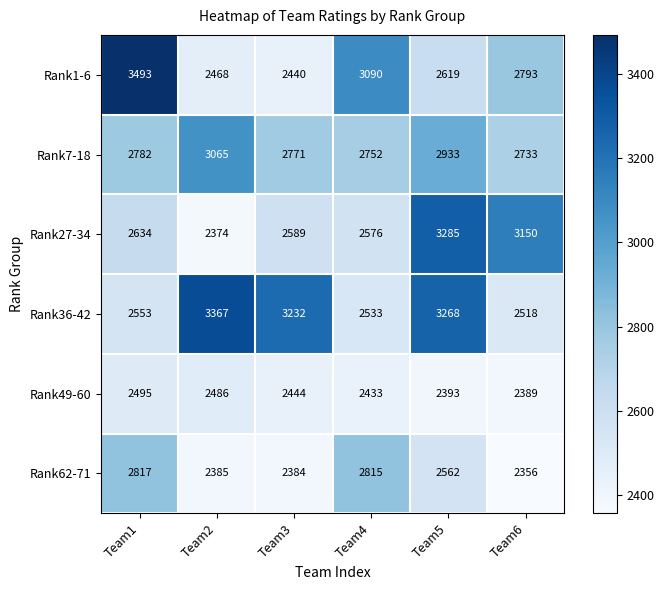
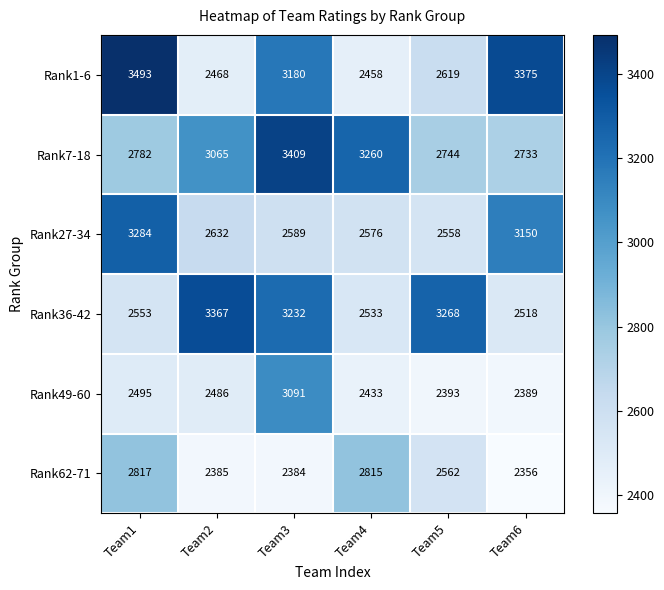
  {
    "Rank1-6": {
      "Team1": 3493,
      "Team2": 2468,
-     "Team3": 2440,
-     "Team4": 3090,
+     "Team3": 3180,
+     "Team4": 2458,
      "Team5": 2619,
-     "Team6": 2793
+     "Team6": 3375
    },
    "Rank7-18": {
      "Team1": 2782,
      "Team2": 3065,
-     "Team3": 2771,
-     "Team4": 2752,
-     "Team5": 2933,
+     "Team3": 3409,
+     "Team4": 3260,
+     "Team5": 2744,
      "Team6": 2733
    },
    "Rank27-34": {
-     "Team1": 2634,
-     "Team2": 2374,
+     "Team1": 3284,
+     "Team2": 2632,
      "Team3": 2589,
      "Team4": 2576,
-     "Team5": 3285,
+     "Team5": 2558,
      "Team6": 3150
    },
    "Rank36-42": {
      "Team1": 2553,
      "Team2": 3367,
      "Team3": 3232,
      "Team4": 2533,
      "Team5": 3268,
      "Team6": 2518
    },
    "Rank49-60": {
      "Team1": 2495,
      "Team2": 2486,
-     "Team3": 2444,
+     "Team3": 3091,
      "Team4": 2433,
      "Team5": 2393,
      "Team6": 2389
    },
    "Rank62-71": {
      "Team1": 2817,
      "Team2": 2385,
      "Team3": 2384,
      "Team4": 2815,
      "Team5": 2562,
      "Team6": 2356
    }
  }
